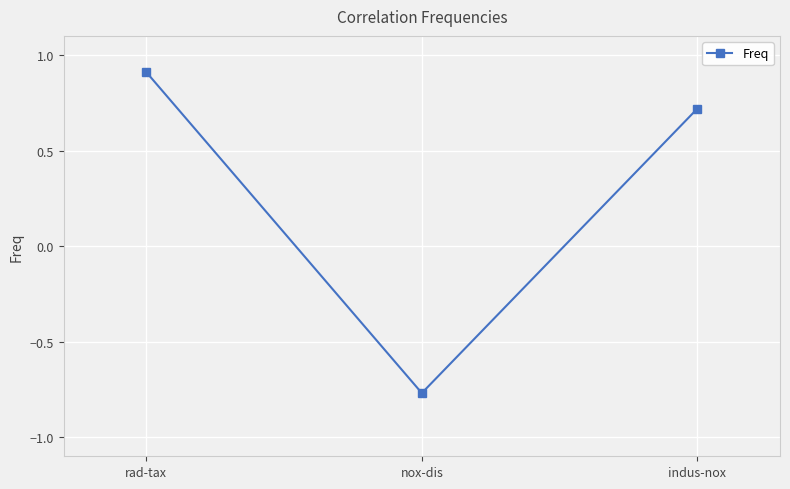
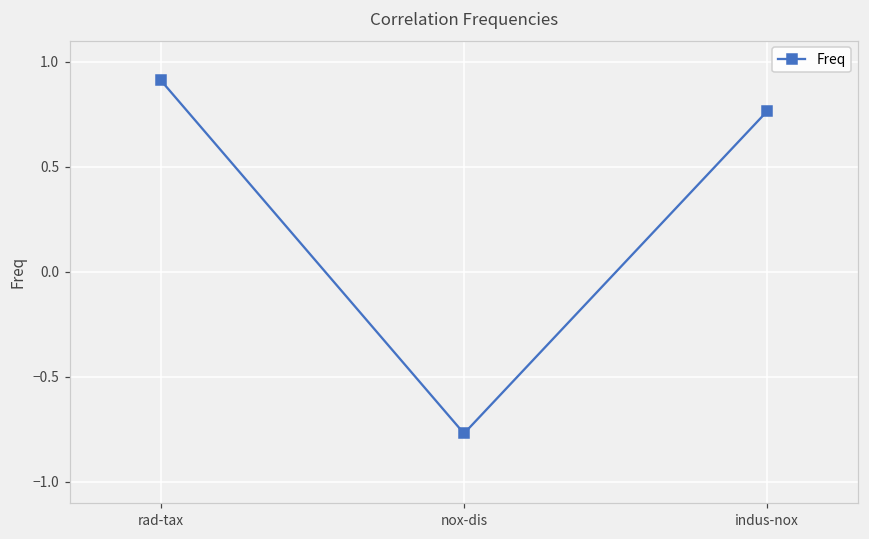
  {
    "rad-tax": 0.91,
    "nox-dis": -0.77,
-   "indus-nox": 0.72
+   "indus-nox": 0.76
  }
